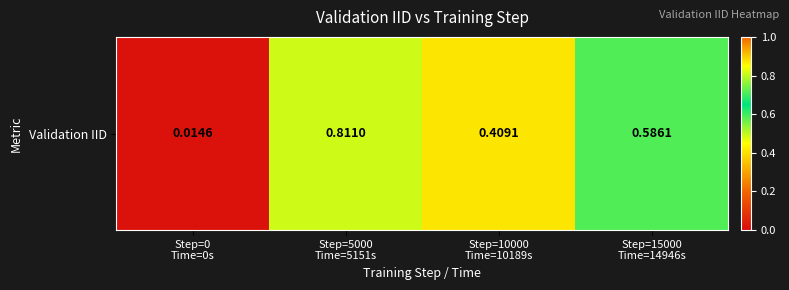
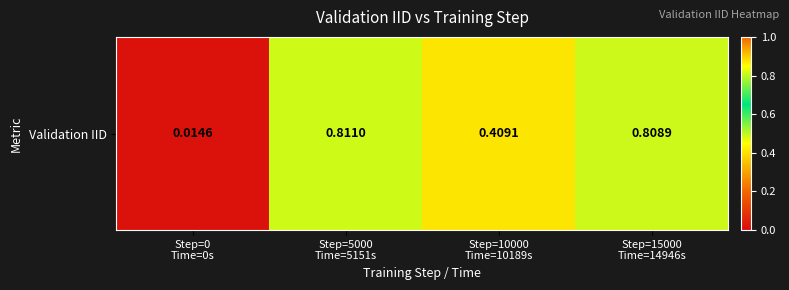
  {
    "Validation IID": {
      "Step=0 Time=0s": 0.0146,
      "Step=5000 Time=5151s": 0.8110,
      "Step=10000 Time=10189s": 0.4091,
-     "Step=15000 Time=14946s": 0.5861
+     "Step=15000 Time=14946s": 0.8089
    }
  }
